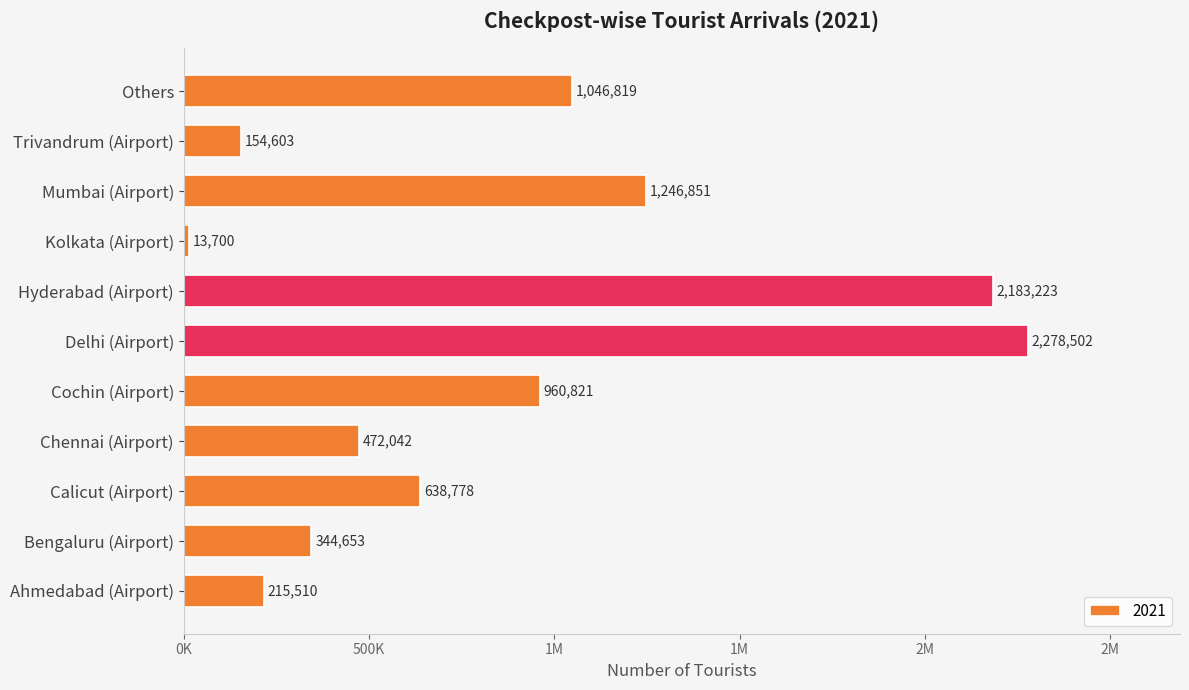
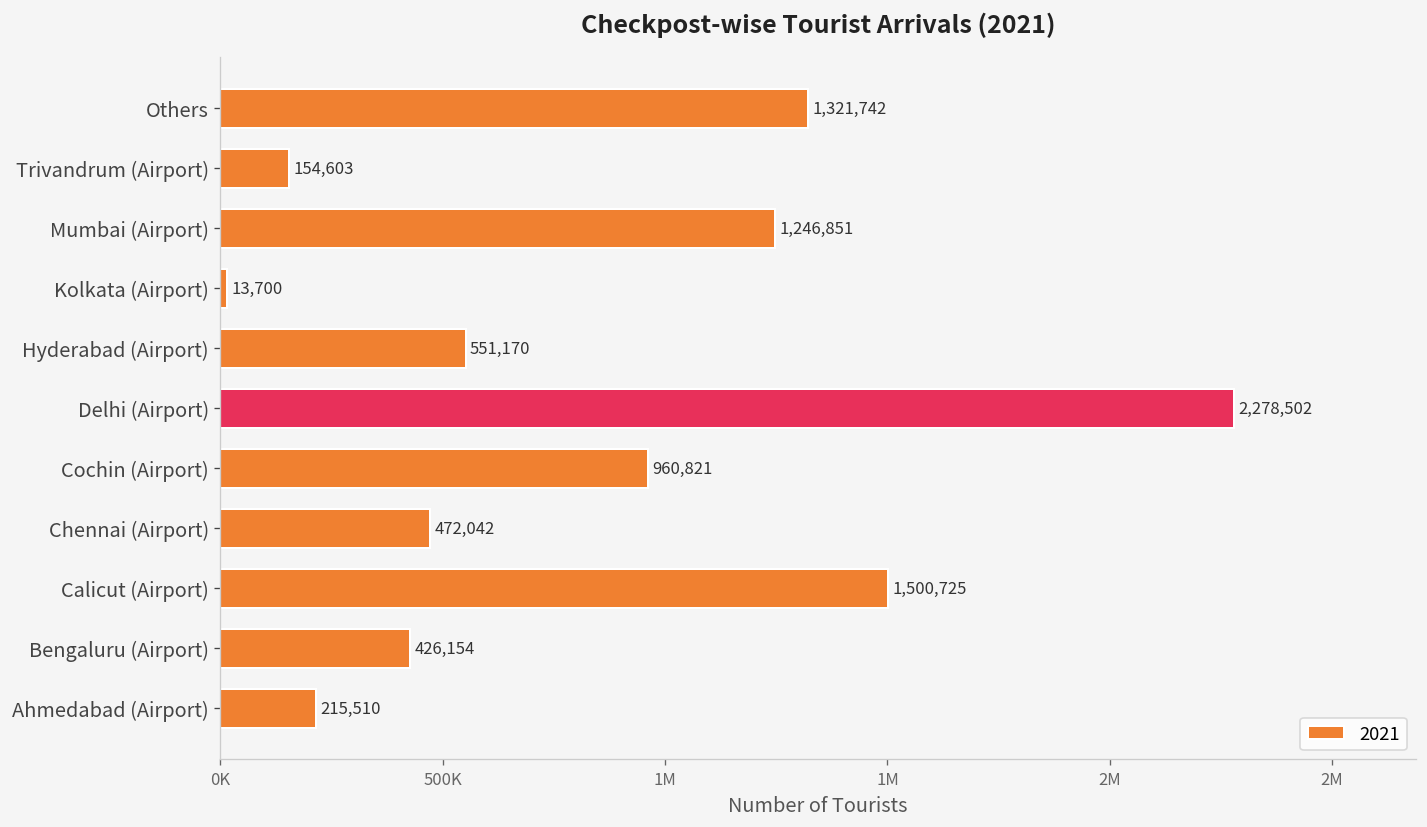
  {
-   "Others": "1,046,819",
+   "Others": "1,321,742",
    "Trivandrum (Airport)": "154,603",
    "Mumbai (Airport)": "1,246,851",
    "Kolkata (Airport)": "13,700",
-   "Hyderabad (Airport)": "2,183,223",
+   "Hyderabad (Airport)": "551,170",
    "Delhi (Airport)": "2,278,502",
    "Cochin (Airport)": "960,821",
    "Chennai (Airport)": "472,042",
-   "Calicut (Airport)": "638,778",
-   "Bengaluru (Airport)": "344,653",
+   "Calicut (Airport)": "1,500,725",
+   "Bengaluru (Airport)": "426,154",
    "Ahmedabad (Airport)": "215,510"
  }
